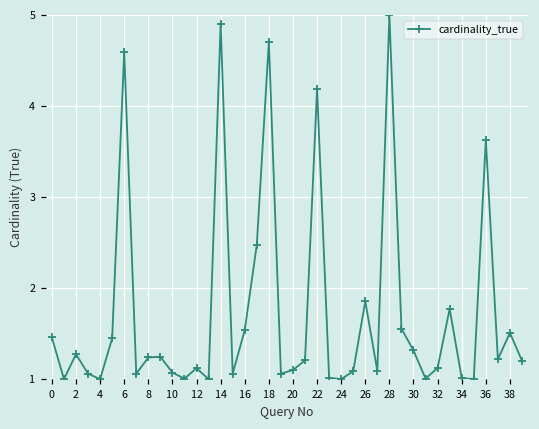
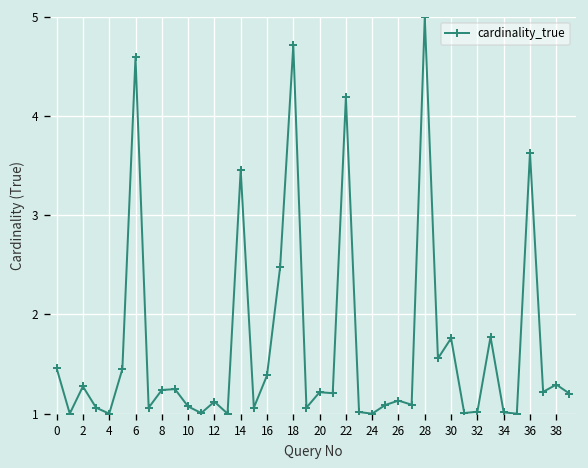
  {
    "0": 1.5,
    "2": 1.3,
    "4": 1.0,
    "6": 4.6,
    "8": 1.2,
    "10": 1.1,
    "12": 1.1,
-   "14": 4.9,
-   "16": 1.5,
+   "14": 3.5,
+   "16": 1.4,
    "18": 4.7,
-   "20": 1.1,
+   "20": 1.2,
    "22": 4.2,
    "24": 1.0,
-   "26": 1.9,
+   "26": 1.1,
    "28": 5.0,
-   "30": 1.3,
-   "32": 1.1,
+   "30": 1.8,
+   "32": 1.0,
    "34": 1.0,
    "36": 3.6,
-   "38": 1.5
+   "38": 1.3
  }
